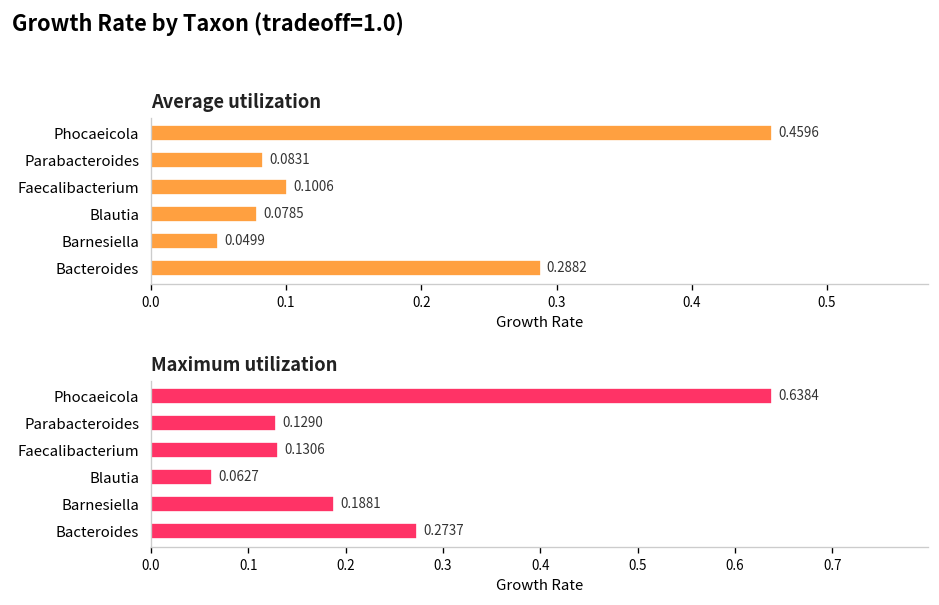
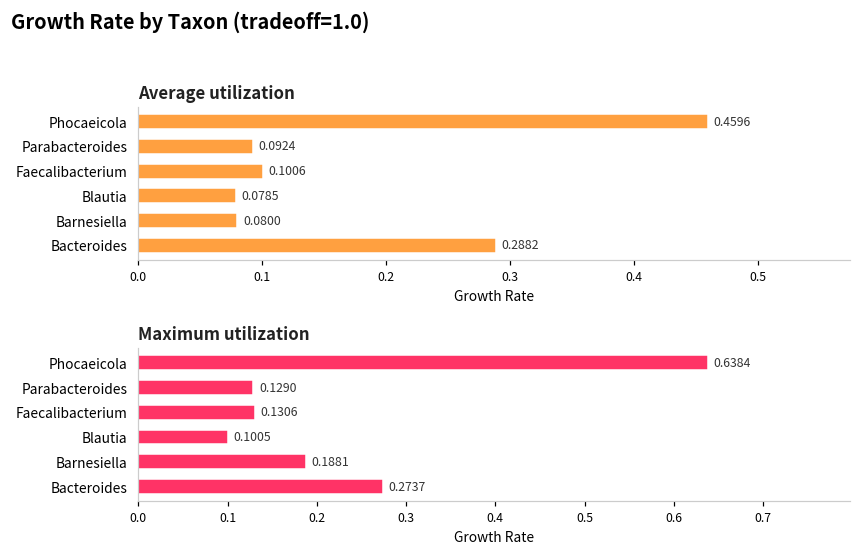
  {
    "Average utilization": {
      "Phocaeicola": 0.4596,
-     "Parabacteroides": 0.0831,
+     "Parabacteroides": 0.0924,
      "Faecalibacterium": 0.1006,
      "Blautia": 0.0785,
-     "Barnesiella": 0.0499,
+     "Barnesiella": 0.0800,
      "Bacteroides": 0.2882
    },
    "Maximum utilization": {
      "Phocaeicola": 0.6384,
      "Parabacteroides": 0.1290,
      "Faecalibacterium": 0.1306,
-     "Blautia": 0.0627,
+     "Blautia": 0.1005,
      "Barnesiella": 0.1881,
      "Bacteroides": 0.2737
    }
  }
